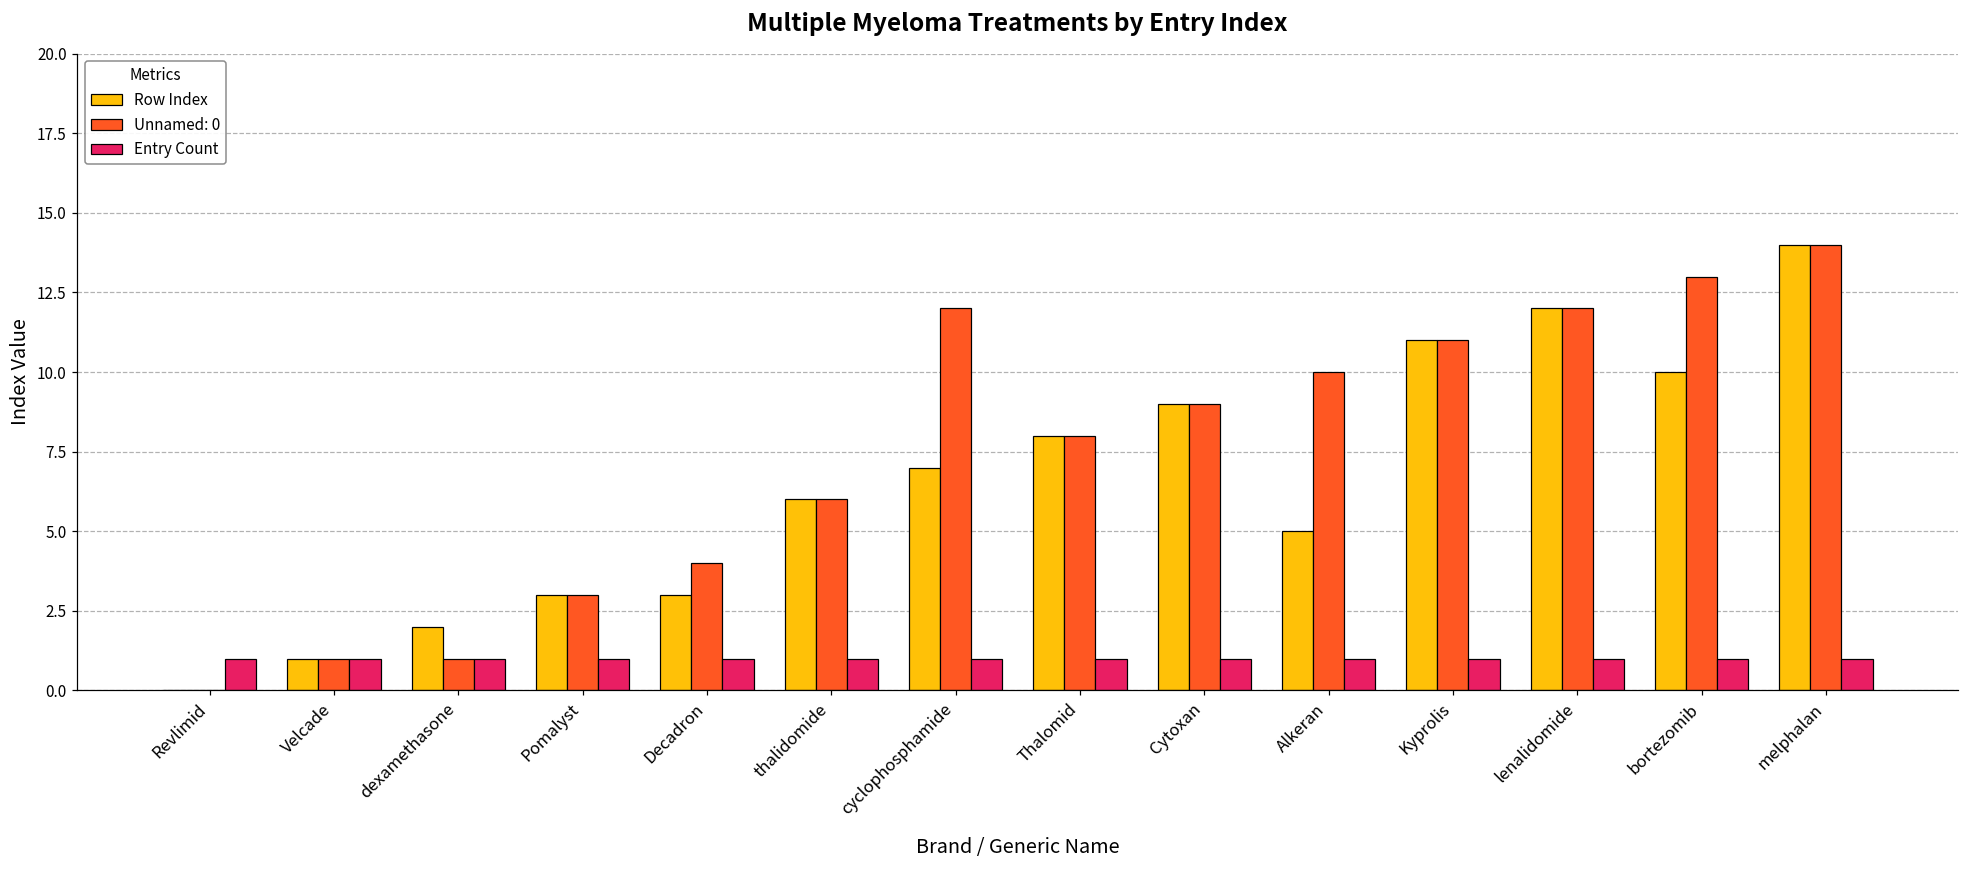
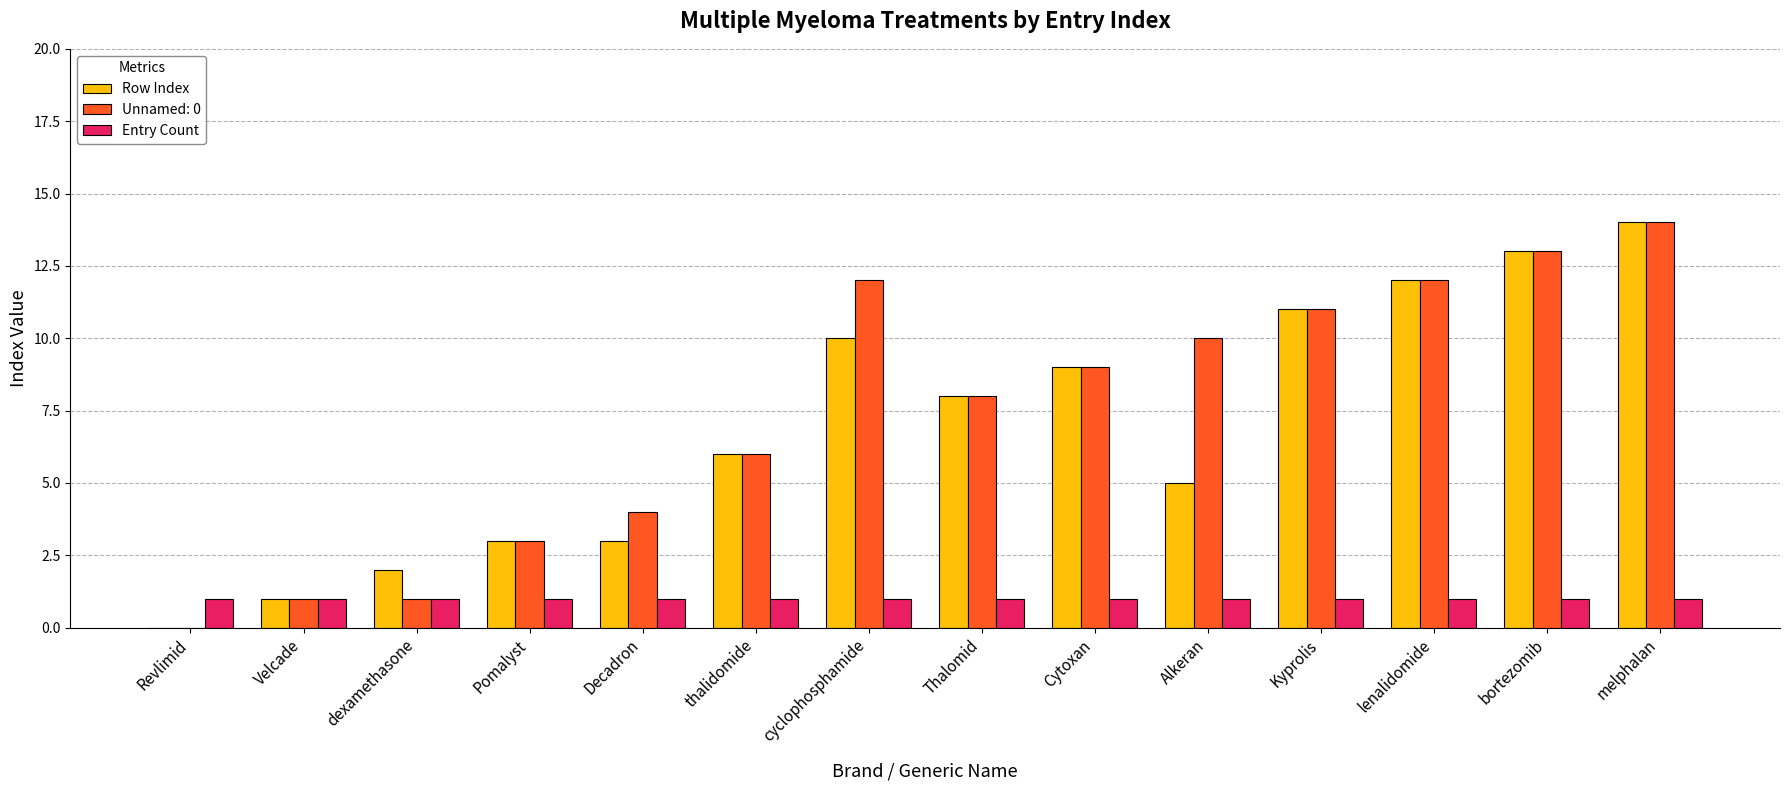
  {
    "Row Index": {
      "Revlimid": 0,
      "Velcade": 1,
      "dexamethasone": 2,
      "Pomalyst": 3,
      "Decadron": 3,
      "thalidomide": 6,
-     "cyclophosphamide": 7,
+     "cyclophosphamide": 10,
      "Thalomid": 8,
      "Cytoxan": 9,
      "Alkeran": 5,
      "Kyprolis": 11,
      "lenalidomide": 12,
-     "bortezomib": 10,
+     "bortezomib": 13,
      "melphalan": 14
    },
    "Unnamed: 0": {
      "Revlimid": 0,
      "Velcade": 1,
      "dexamethasone": 1,
      "Pomalyst": 3,
      "Decadron": 4,
      "thalidomide": 6,
      "cyclophosphamide": 12,
      "Thalomid": 8,
      "Cytoxan": 9,
      "Alkeran": 10,
      "Kyprolis": 11,
      "lenalidomide": 12,
      "bortezomib": 13,
      "melphalan": 14
    },
    "Entry Count": {
      "Revlimid": 1,
      "Velcade": 1,
      "dexamethasone": 1,
      "Pomalyst": 1,
      "Decadron": 1,
      "thalidomide": 1,
      "cyclophosphamide": 1,
      "Thalomid": 1,
      "Cytoxan": 1,
      "Alkeran": 1,
      "Kyprolis": 1,
      "lenalidomide": 1,
      "bortezomib": 1,
      "melphalan": 1
    }
  }
